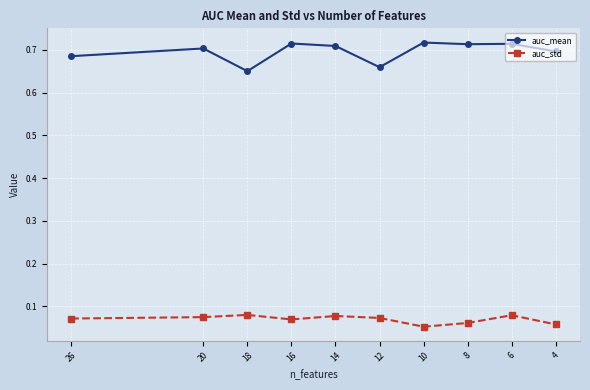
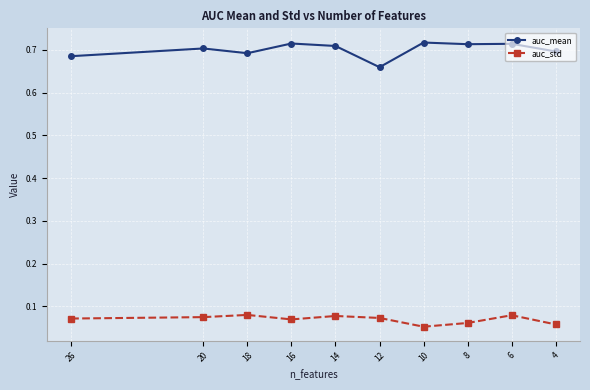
  {
    "auc_mean": {
      "26": 0.69,
      "20": 0.70,
-     "18": 0.65,
+     "18": 0.69,
      "16": 0.71,
      "14": 0.71,
      "12": 0.66,
      "10": 0.72,
      "8": 0.71
    },
    "auc_std": {
      "26": 0.07,
      "20": 0.07,
      "18": 0.08,
      "16": 0.07,
      "14": 0.08,
      "12": 0.07,
      "10": 0.05,
      "8": 0.06,
      "6": 0.08,
      "4": 0.06
    }
  }
